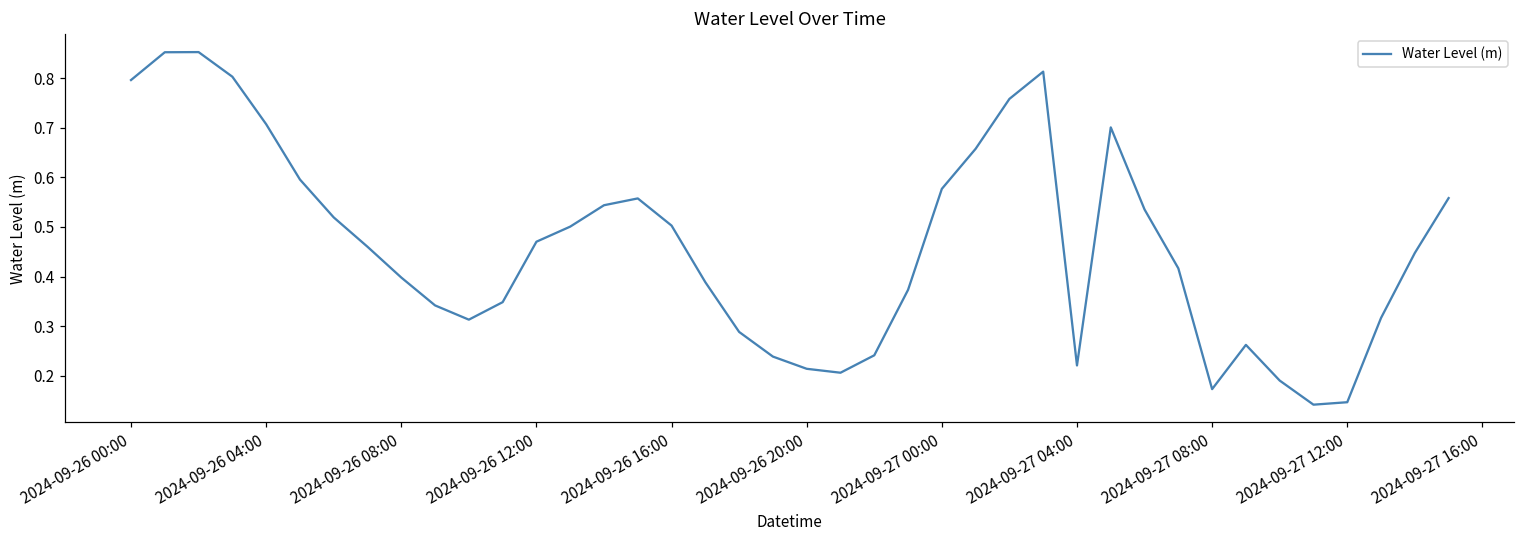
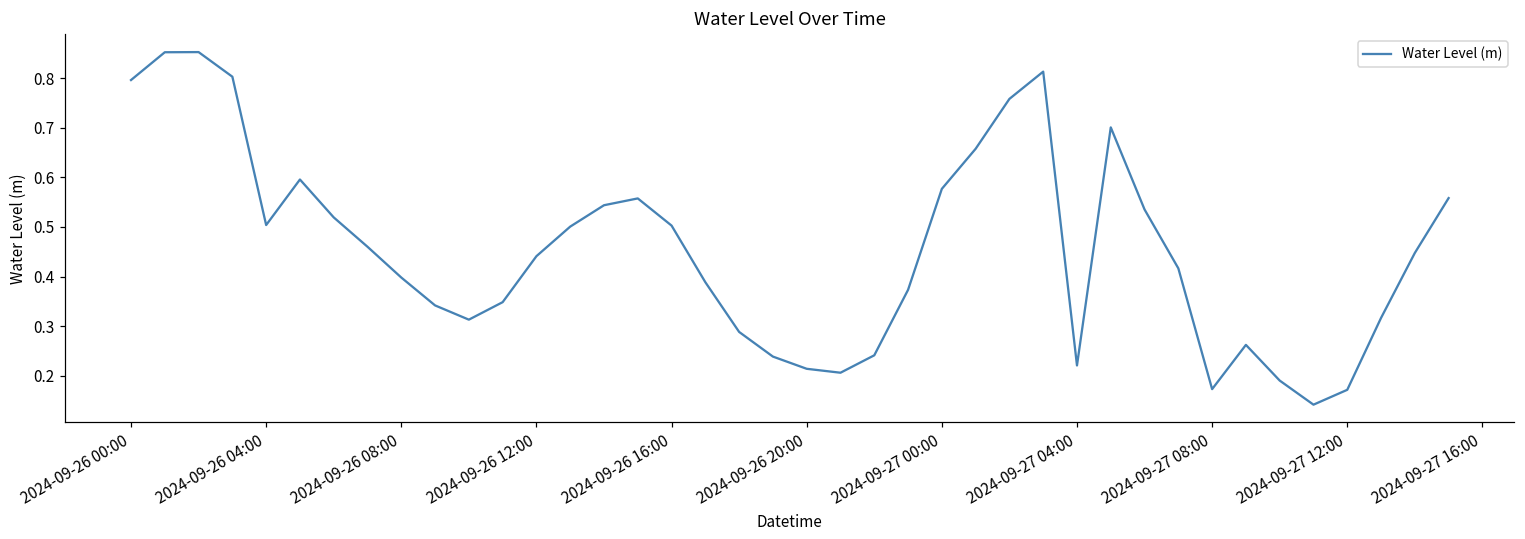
  {
    "2024-09-26 00:00": 0.80,
-   "2024-09-26 04:00": 0.71,
+   "2024-09-26 04:00": 0.50,
    "2024-09-26 08:00": 0.40,
-   "2024-09-26 12:00": 0.47,
+   "2024-09-26 12:00": 0.44,
    "2024-09-26 16:00": 0.50,
    "2024-09-26 20:00": 0.21,
    "2024-09-27 00:00": 0.58,
    "2024-09-27 04:00": 0.22,
    "2024-09-27 08:00": 0.17,
-   "2024-09-27 12:00": 0.15
+   "2024-09-27 12:00": 0.17
  }
